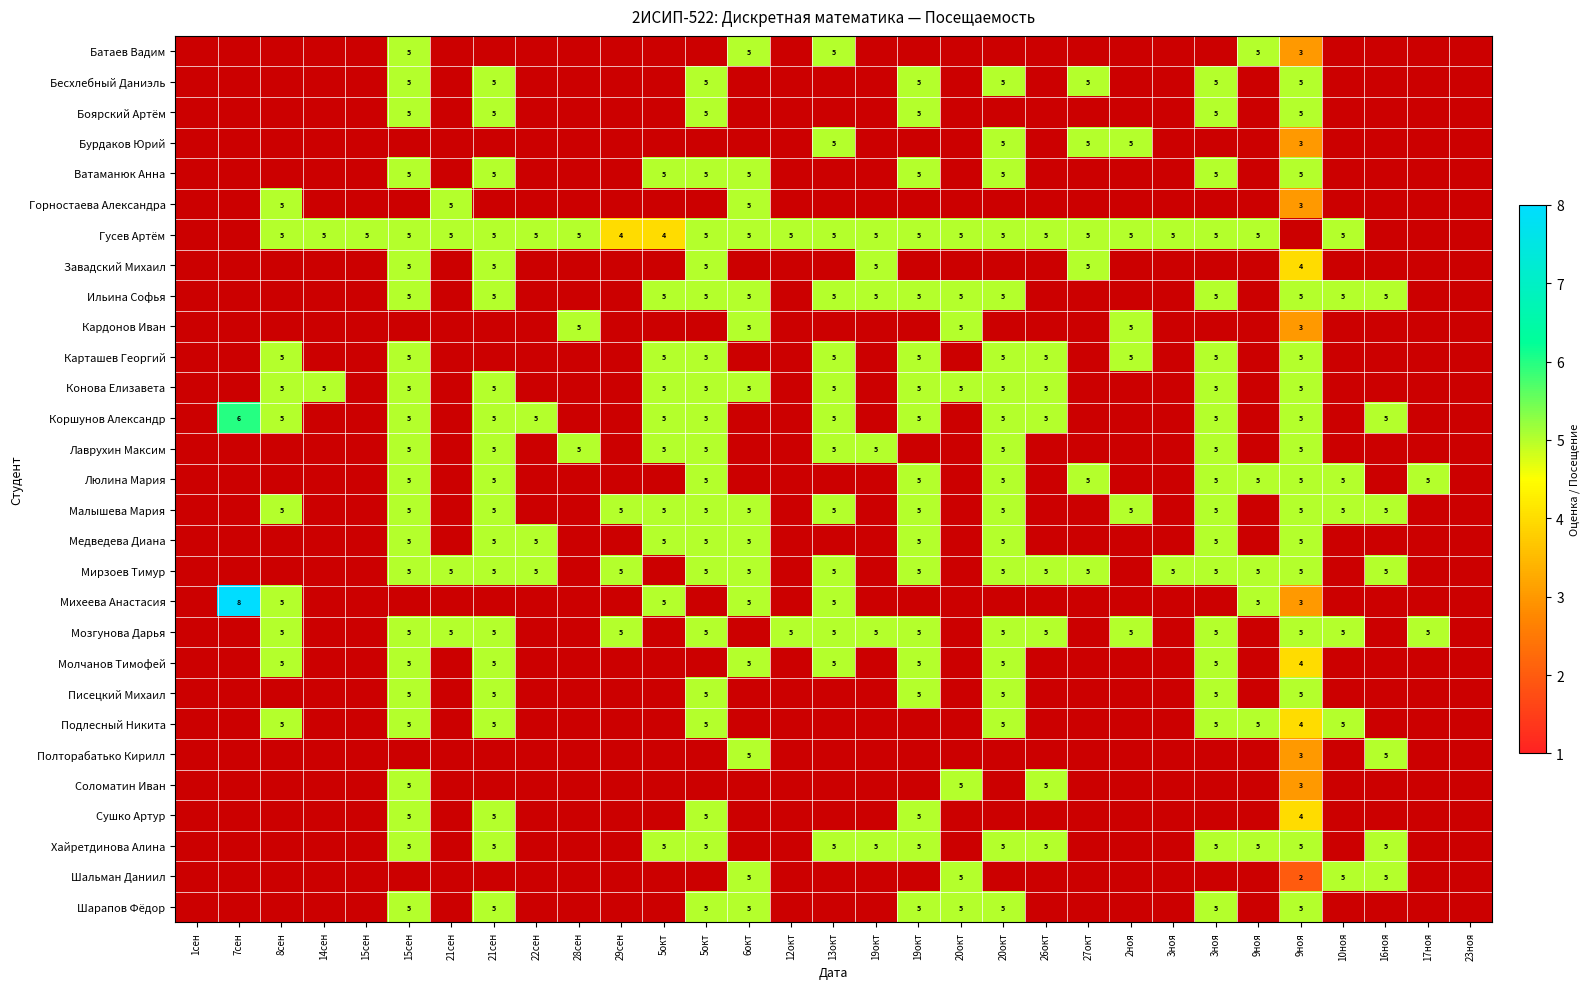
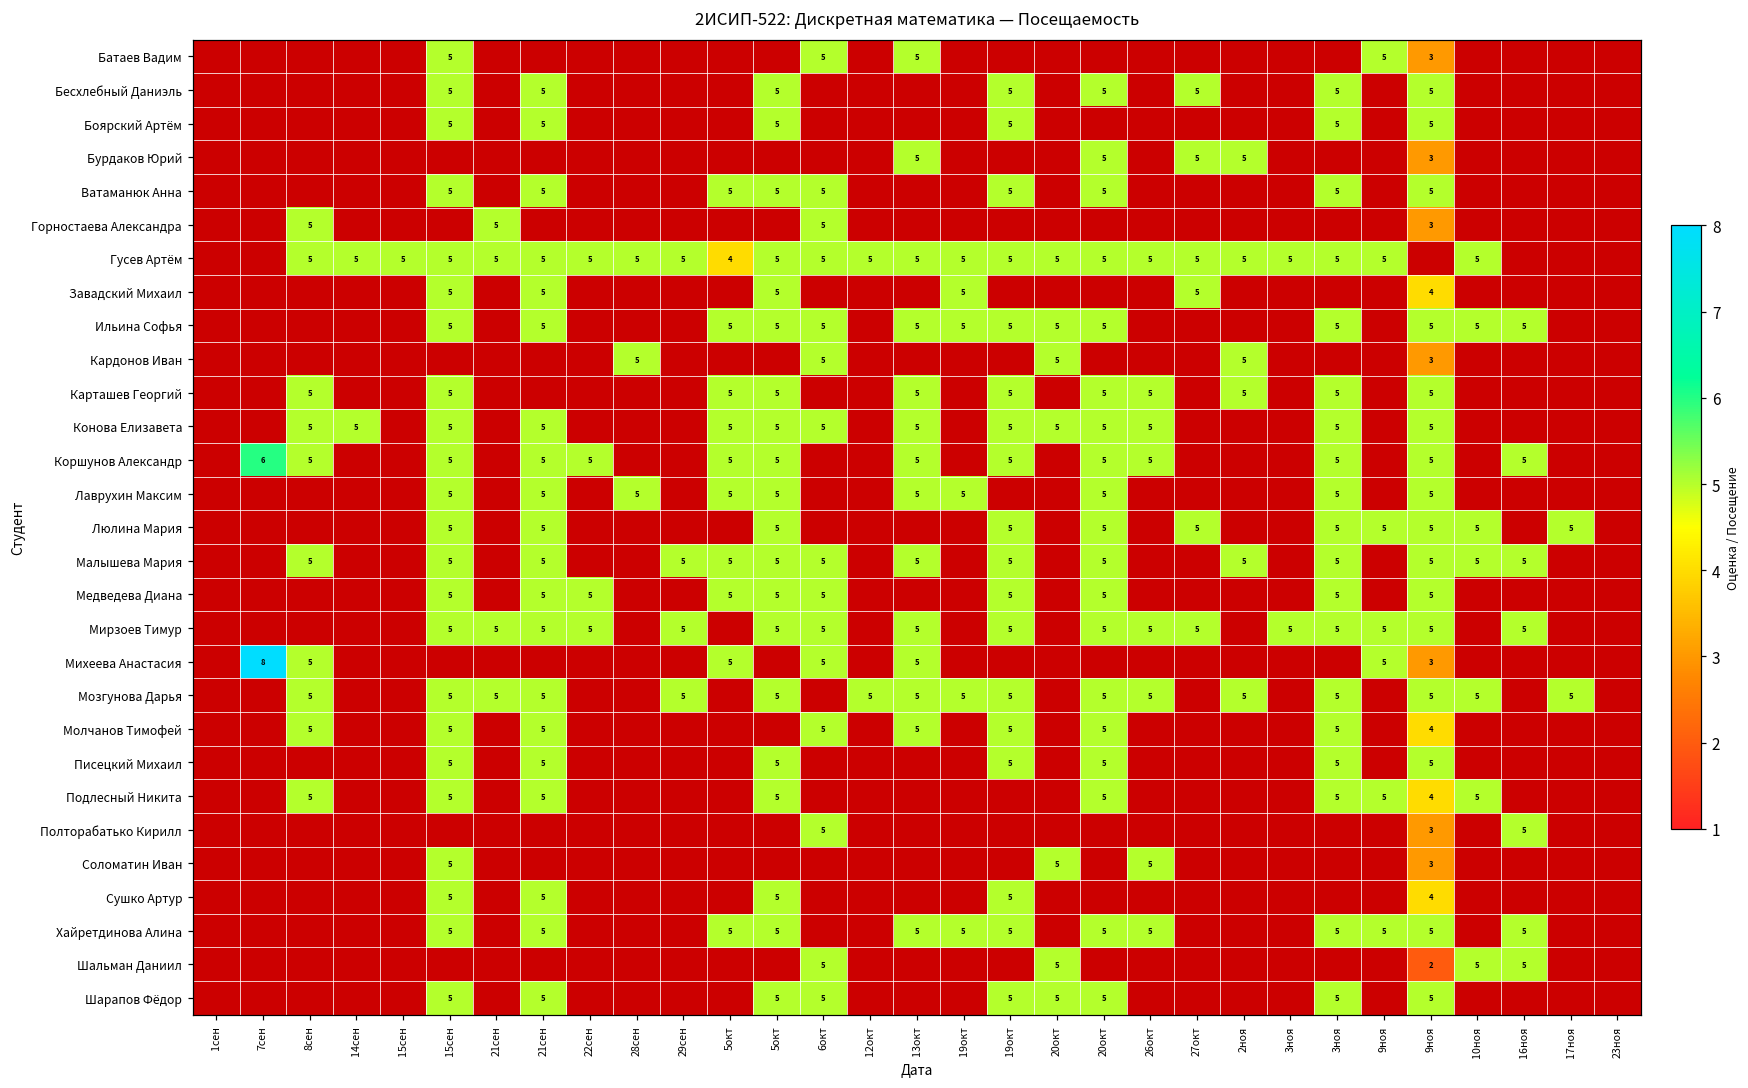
  {
    "Гусев Артём": {
      "8сен": 5,
      "14сен": 5,
      "22сен": 5,
      "28сен": 5,
-     "29сен": 4,
+     "29сен": 5,
      "6окт": 5,
      "12окт": 5,
      "13окт": 5,
      "26окт": 5,
      "27окт": 5,
      "2ноя": 5,
      "9ноя": 5,
      "10ноя": 5
    }
  }
